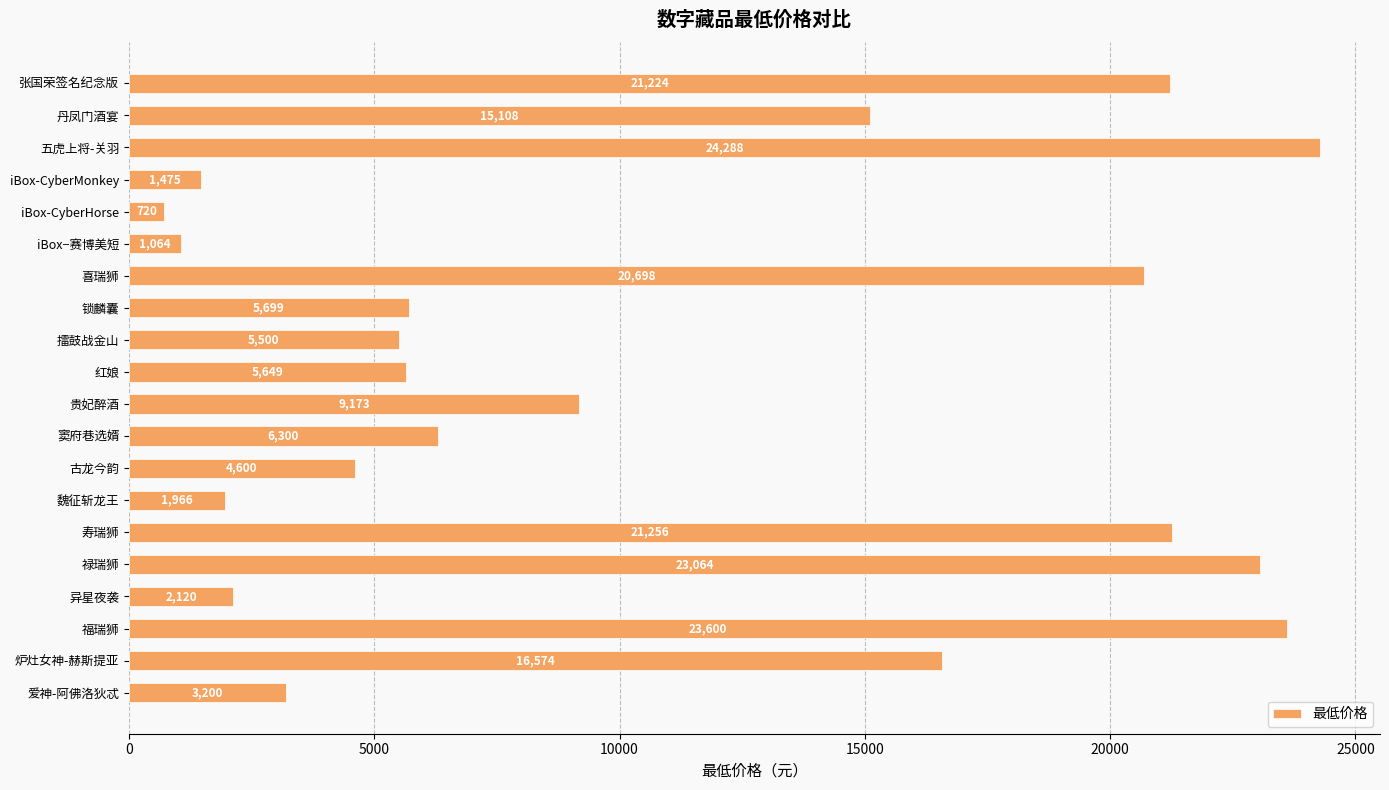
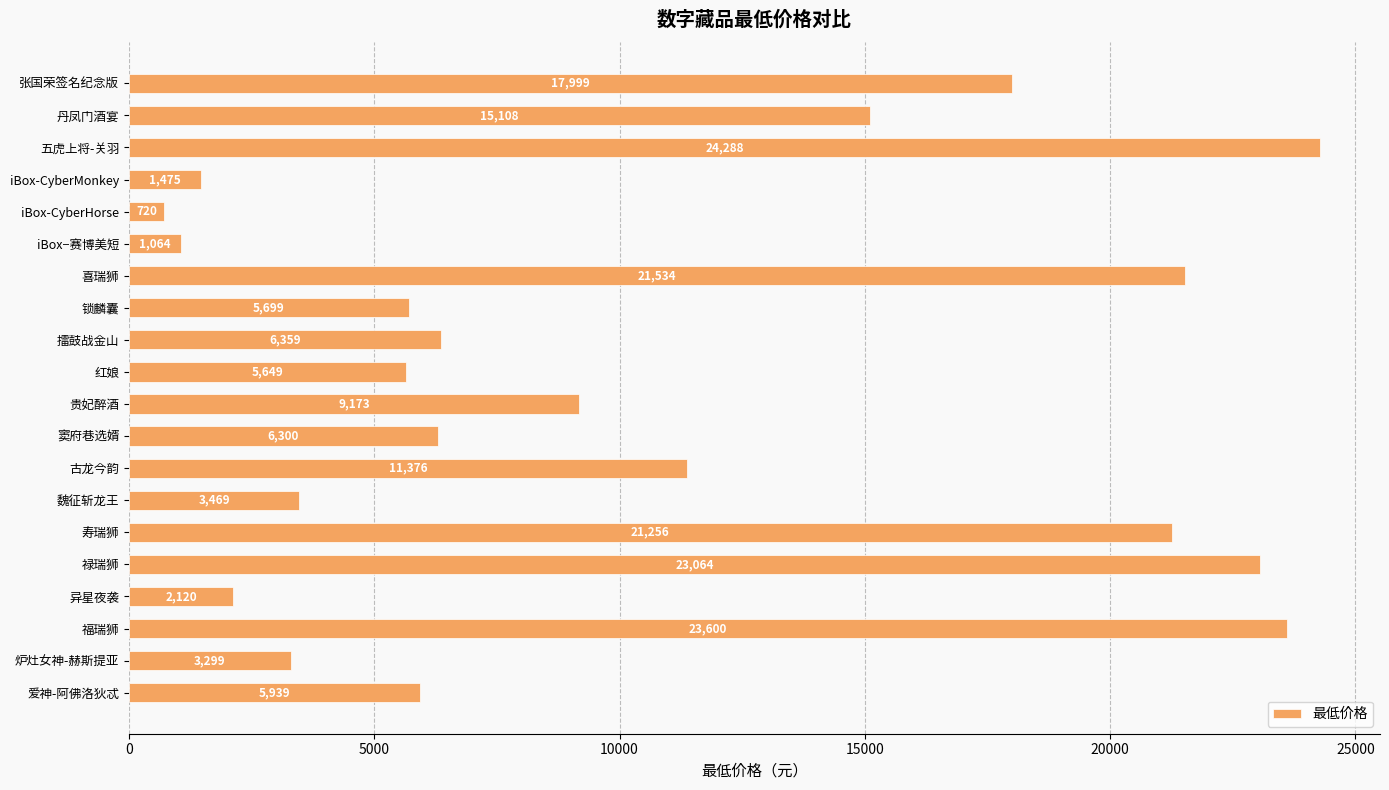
  {
-   "张国荣签名纪念版": "21,224",
+   "张国荣签名纪念版": "17,999",
    "丹凤门酒宴": "15,108",
    "五虎上将-关羽": "24,288",
    "iBox-CyberMonkey": "1,475",
    "iBox-CyberHorse": "720",
    "iBox−赛博美短": "1,064",
-   "喜瑞狮": "20,698",
+   "喜瑞狮": "21,534",
    "锁麟囊": "5,699",
-   "擂鼓战金山": "5,500",
+   "擂鼓战金山": "6,359",
    "红娘": "5,649",
    "贵妃醉酒": "9,173",
    "窦府巷选婿": "6,300",
-   "古龙今韵": "4,600",
-   "魏征斩龙王": "1,966",
+   "古龙今韵": "11,376",
+   "魏征斩龙王": "3,469",
    "寿瑞狮": "21,256",
    "禄瑞狮": "23,064",
    "异星夜袭": "2,120",
    "福瑞狮": "23,600",
-   "炉灶女神-赫斯提亚": "16,574",
-   "爱神-阿佛洛狄忒": "3,200"
+   "炉灶女神-赫斯提亚": "3,299",
+   "爱神-阿佛洛狄忒": "5,939"
  }
